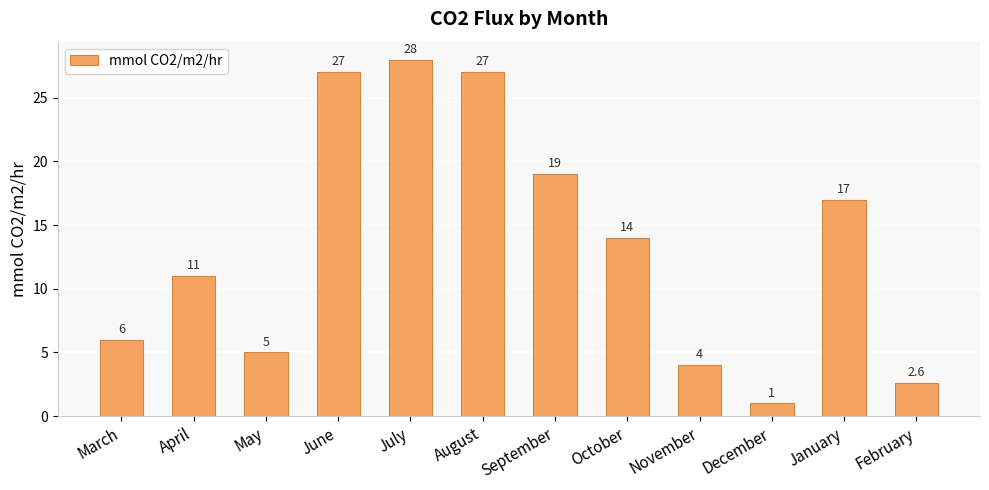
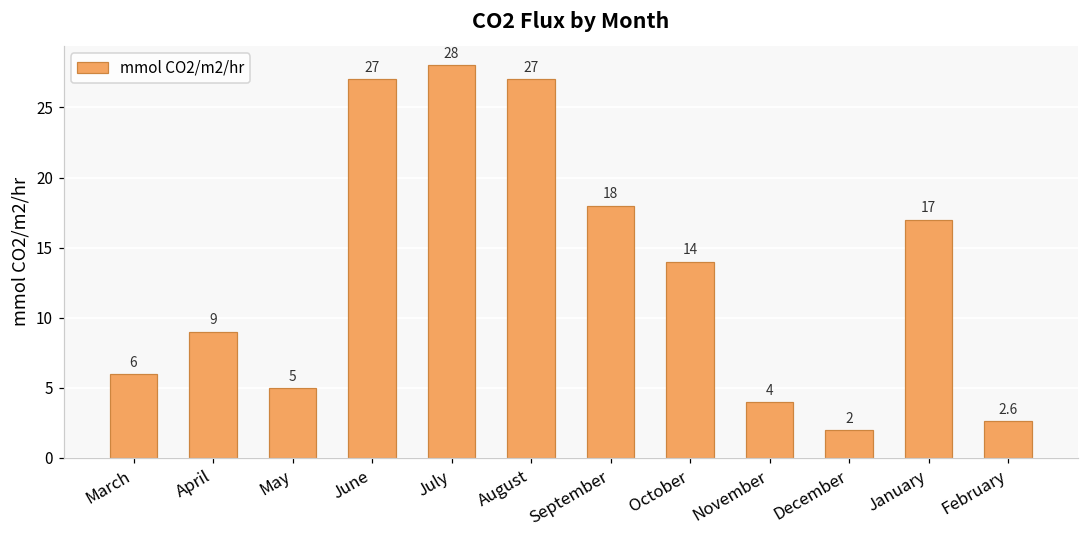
  {
    "March": 6,
-   "April": 11,
+   "April": 9,
    "May": 5,
    "June": 27,
    "July": 28,
    "August": 27,
-   "September": 19,
+   "September": 18,
    "October": 14,
    "November": 4,
-   "December": 1,
+   "December": 2,
    "January": 17,
    "February": 2.6
  }
